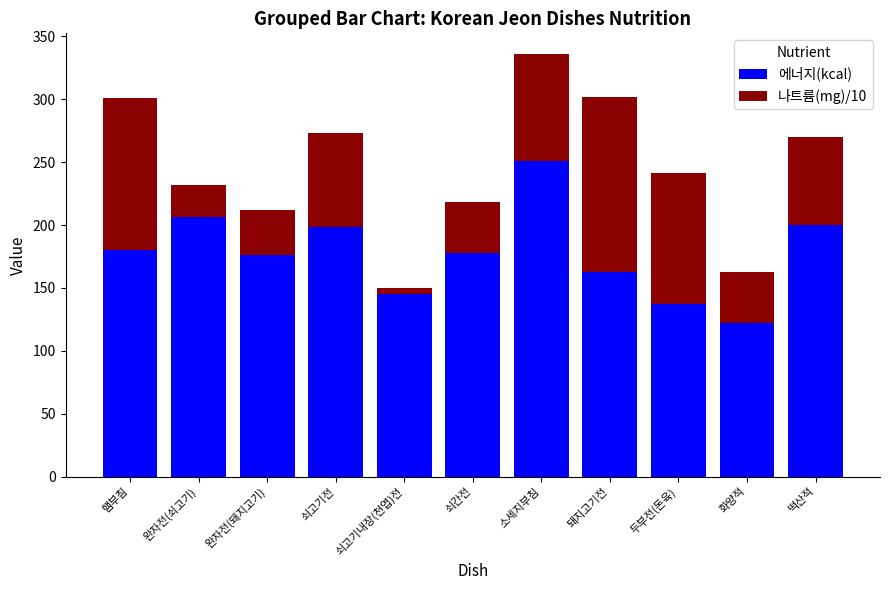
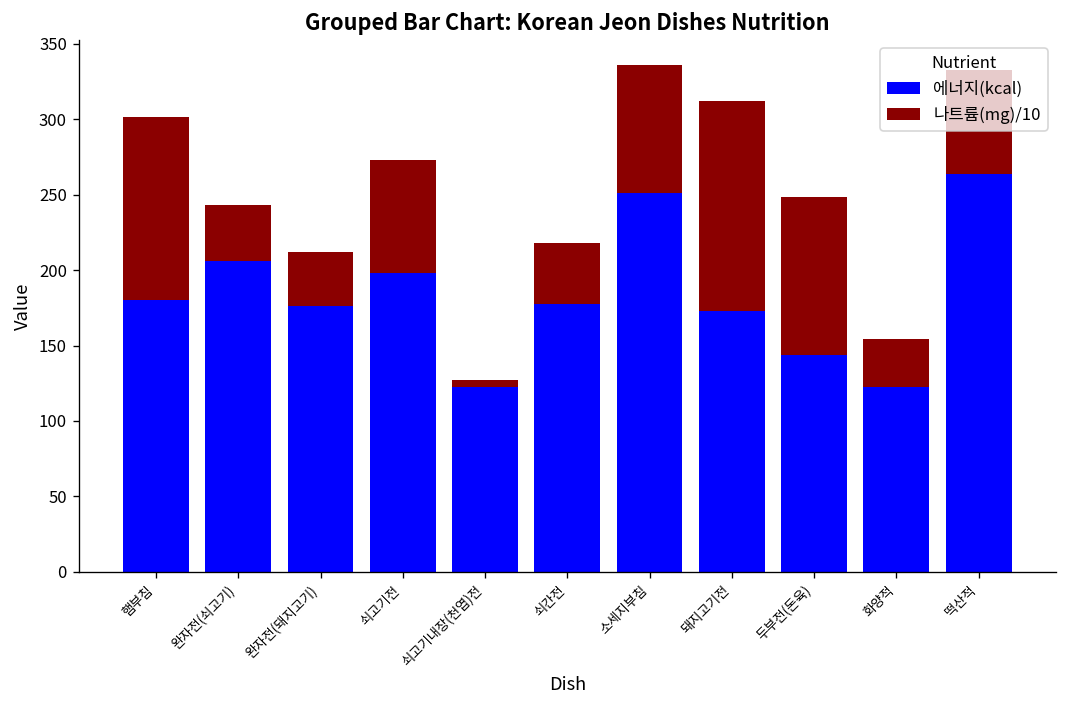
  {
    "에너지(kcal)": {
      "햄부침": 180,
      "완자전(쇠고기)": 206,
      "완자전(돼지고기)": 177,
      "쇠고기전": 198,
-     "쇠고기내장(천엽)전": 145,
+     "쇠고기내장(천엽)전": 123,
      "쇠간전": 178,
      "소세지부침": 251,
-     "돼지고기전": 163,
-     "두부전(돈육)": 137,
+     "돼지고기전": 173,
+     "두부전(돈육)": 144,
      "화양적": 122,
-     "떡산적": 200
+     "떡산적": 264
    },
    "나트륨(mg)/10": {
      "햄부침": 121,
-     "완자전(쇠고기)": 26,
+     "완자전(쇠고기)": 37,
      "완자전(돼지고기)": 35,
      "쇠고기전": 75,
      "쇠고기내장(천엽)전": 4,
      "쇠간전": 40,
      "소세지부침": 85,
      "돼지고기전": 139,
      "두부전(돈육)": 104,
-     "화양적": 40
+     "화양적": 32
    }
  }
